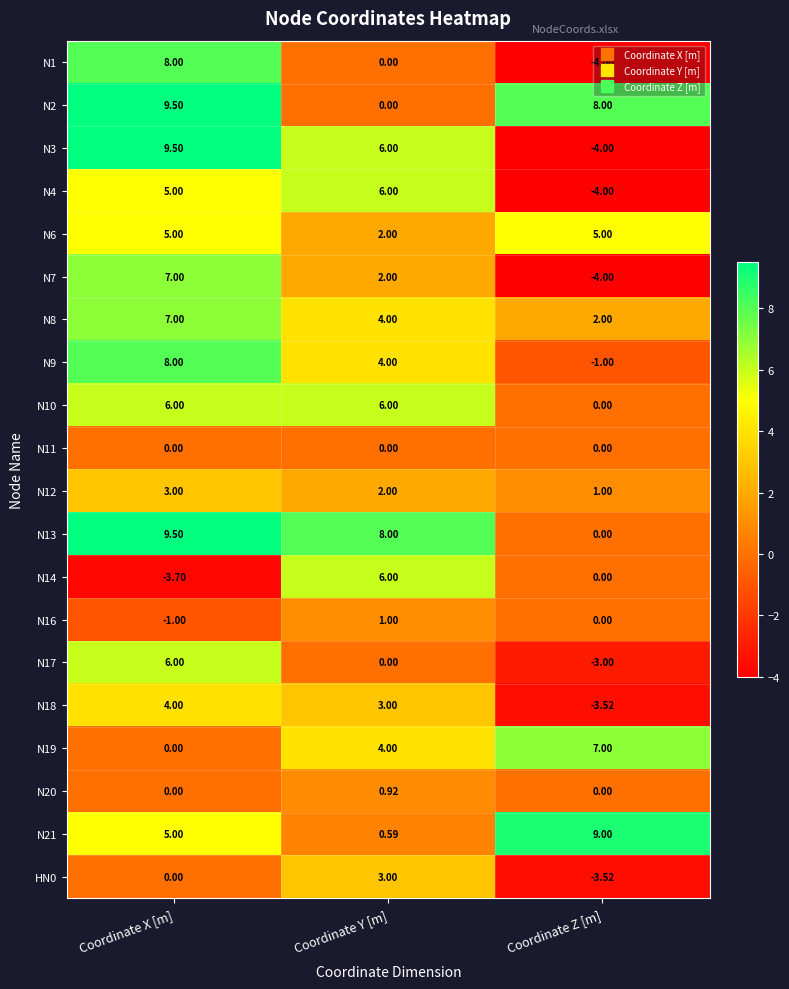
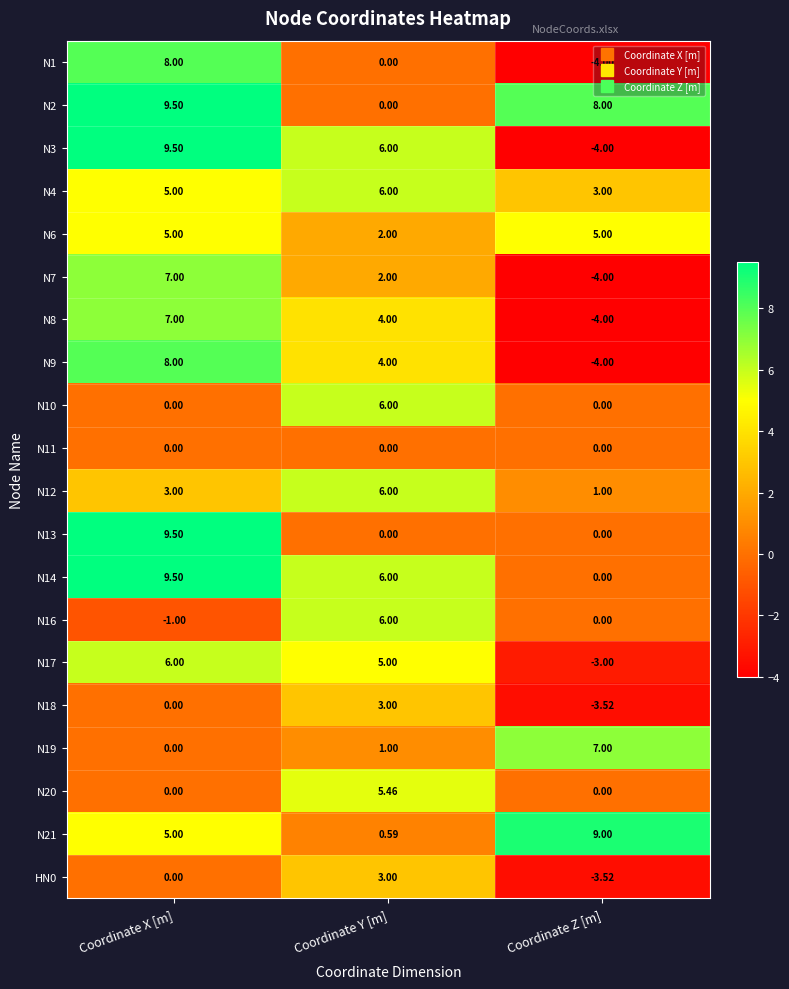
  {
    "N1": {
      "Coordinate X [m]": 8.00,
      "Coordinate Y [m]": 0.00
    },
    "N2": {
      "Coordinate X [m]": 9.50,
      "Coordinate Y [m]": 0.00,
      "Coordinate Z [m]": 8.00
    },
    "N3": {
      "Coordinate X [m]": 9.50,
      "Coordinate Y [m]": 6.00,
      "Coordinate Z [m]": -4.00
    },
    "N4": {
      "Coordinate X [m]": 5.00,
      "Coordinate Y [m]": 6.00,
-     "Coordinate Z [m]": -4.00
+     "Coordinate Z [m]": 3.00
    },
    "N6": {
      "Coordinate X [m]": 5.00,
      "Coordinate Y [m]": 2.00,
      "Coordinate Z [m]": 5.00
    },
    "N7": {
      "Coordinate X [m]": 7.00,
      "Coordinate Y [m]": 2.00,
      "Coordinate Z [m]": -4.00
    },
    "N8": {
      "Coordinate X [m]": 7.00,
      "Coordinate Y [m]": 4.00,
-     "Coordinate Z [m]": 2.00
+     "Coordinate Z [m]": -4.00
    },
    "N9": {
      "Coordinate X [m]": 8.00,
      "Coordinate Y [m]": 4.00,
-     "Coordinate Z [m]": -1.00
+     "Coordinate Z [m]": -4.00
    },
    "N10": {
-     "Coordinate X [m]": 6.00,
+     "Coordinate X [m]": 0.00,
      "Coordinate Y [m]": 6.00,
      "Coordinate Z [m]": 0.00
    },
    "N11": {
      "Coordinate X [m]": 0.00,
      "Coordinate Y [m]": 0.00,
      "Coordinate Z [m]": 0.00
    },
    "N12": {
      "Coordinate X [m]": 3.00,
-     "Coordinate Y [m]": 2.00,
+     "Coordinate Y [m]": 6.00,
      "Coordinate Z [m]": 1.00
    },
    "N13": {
      "Coordinate X [m]": 9.50,
-     "Coordinate Y [m]": 8.00,
+     "Coordinate Y [m]": 0.00,
      "Coordinate Z [m]": 0.00
    },
    "N14": {
-     "Coordinate X [m]": -3.70,
+     "Coordinate X [m]": 9.50,
      "Coordinate Y [m]": 6.00,
      "Coordinate Z [m]": 0.00
    },
    "N16": {
      "Coordinate X [m]": -1.00,
-     "Coordinate Y [m]": 1.00,
+     "Coordinate Y [m]": 6.00,
      "Coordinate Z [m]": 0.00
    },
    "N17": {
      "Coordinate X [m]": 6.00,
-     "Coordinate Y [m]": 0.00,
+     "Coordinate Y [m]": 5.00,
      "Coordinate Z [m]": -3.00
    },
    "N18": {
-     "Coordinate X [m]": 4.00,
+     "Coordinate X [m]": 0.00,
      "Coordinate Y [m]": 3.00,
      "Coordinate Z [m]": -3.52
    },
    "N19": {
      "Coordinate X [m]": 0.00,
-     "Coordinate Y [m]": 4.00,
+     "Coordinate Y [m]": 1.00,
      "Coordinate Z [m]": 7.00
    },
    "N20": {
      "Coordinate X [m]": 0.00,
-     "Coordinate Y [m]": 0.92,
+     "Coordinate Y [m]": 5.46,
      "Coordinate Z [m]": 0.00
    },
    "N21": {
      "Coordinate X [m]": 5.00,
      "Coordinate Y [m]": 0.59,
      "Coordinate Z [m]": 9.00
    },
    "HN0": {
      "Coordinate X [m]": 0.00,
      "Coordinate Y [m]": 3.00,
      "Coordinate Z [m]": -3.52
    }
  }
